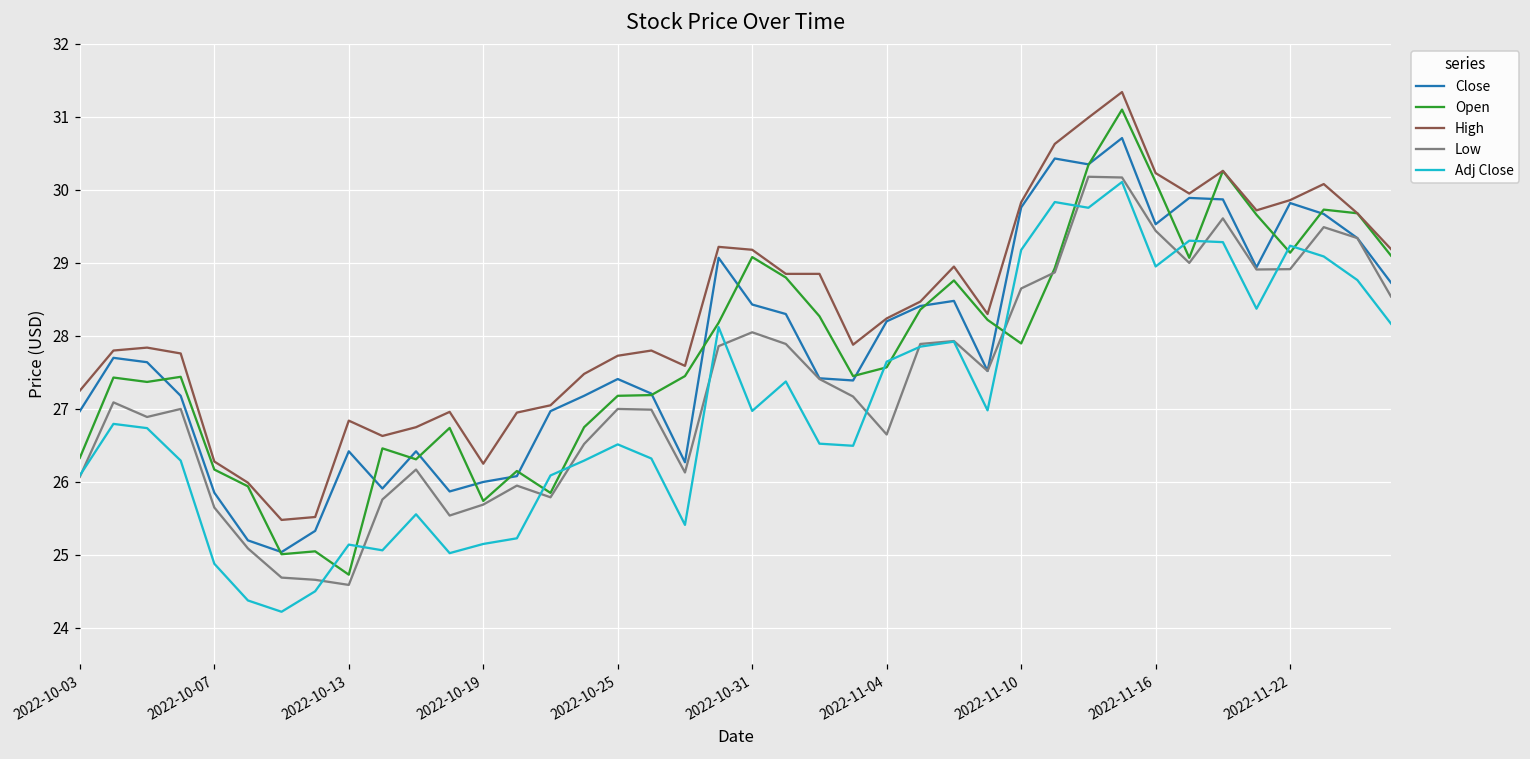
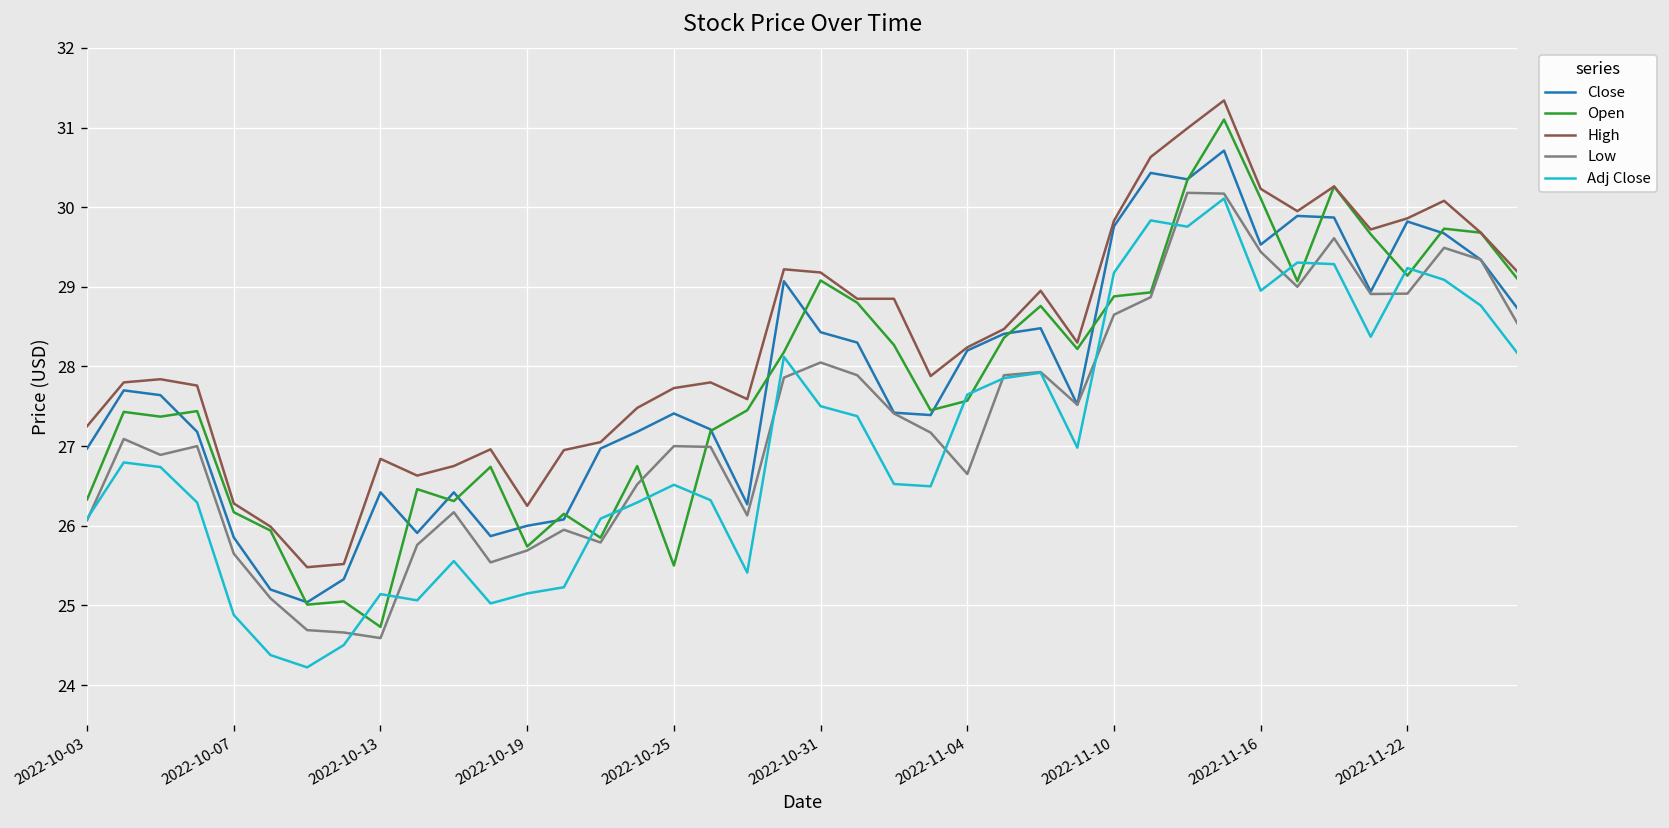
  {
    "Close": {
      "2022-10-03": 27.0,
      "2022-10-07": 25.9,
      "2022-10-13": 26.4,
      "2022-10-19": 26.0,
      "2022-10-25": 27.4,
      "2022-10-31": 28.4,
      "2022-11-04": 28.2,
      "2022-11-10": 29.8,
      "2022-11-16": 29.5,
      "2022-11-22": 29.8
    },
    "Open": {
      "2022-10-03": 26.3,
      "2022-10-07": 26.2,
      "2022-10-13": 24.7,
      "2022-10-19": 25.7,
-     "2022-10-25": 27.2,
+     "2022-10-25": 25.5,
      "2022-10-31": 29.1,
      "2022-11-04": 27.6,
-     "2022-11-10": 27.9,
+     "2022-11-10": 28.9,
      "2022-11-16": 30.1,
      "2022-11-22": 29.1
    },
    "High": {
      "2022-10-03": 27.3,
      "2022-10-07": 26.3,
      "2022-10-13": 26.8,
      "2022-10-19": 26.3,
      "2022-10-25": 27.7,
      "2022-10-31": 29.2,
      "2022-11-04": 28.2,
      "2022-11-10": 29.8,
      "2022-11-16": 30.2,
      "2022-11-22": 29.9
    },
    "Low": {
      "2022-10-07": 25.7,
      "2022-10-13": 24.6,
      "2022-10-19": 25.7,
      "2022-10-25": 27.0,
      "2022-10-31": 28.0,
      "2022-11-04": 26.7,
      "2022-11-10": 28.7,
      "2022-11-16": 29.4,
      "2022-11-22": 28.9
    },
    "Adj Close": {
      "2022-10-07": 24.9,
      "2022-10-13": 25.1,
      "2022-10-19": 25.2,
      "2022-10-25": 26.5,
-     "2022-10-31": 27.0,
+     "2022-10-31": 27.5,
      "2022-11-04": 27.6,
      "2022-11-10": 29.2,
      "2022-11-16": 29.0,
      "2022-11-22": 29.2
    }
  }
